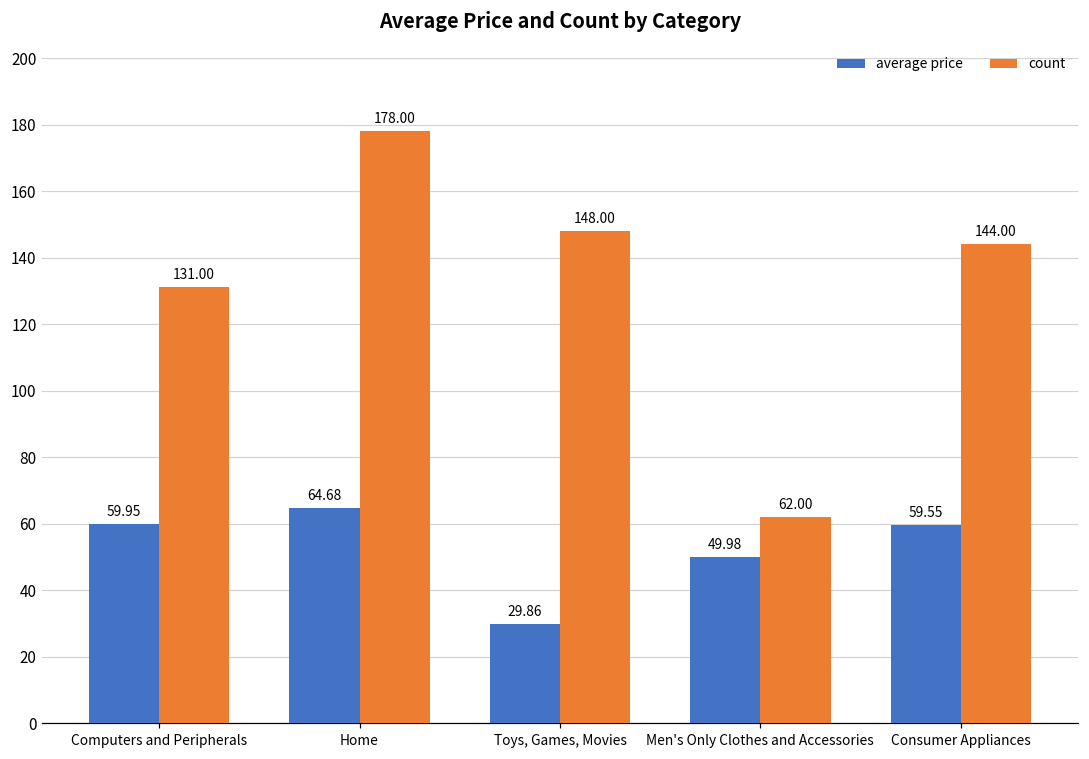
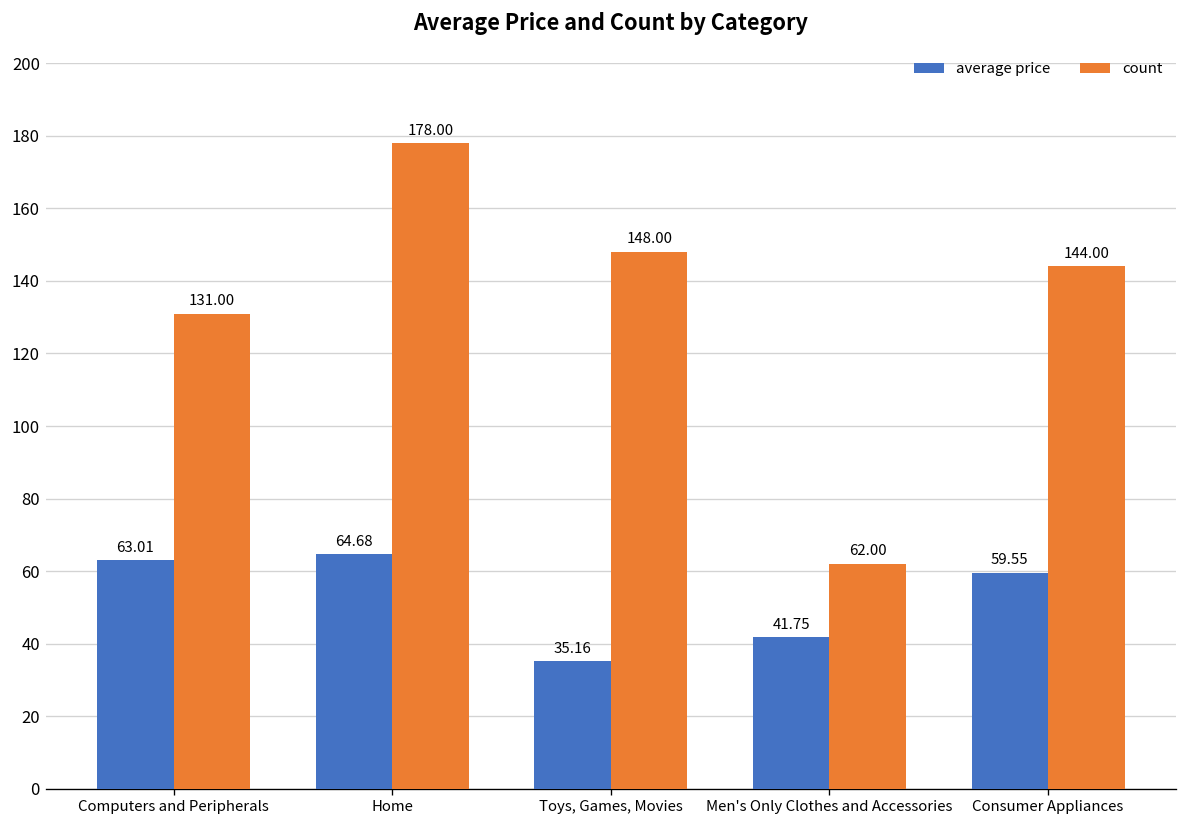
  {
    "average price": {
-     "Computers and Peripherals": 59.95,
+     "Computers and Peripherals": 63.01,
      "Home": 64.68,
-     "Toys, Games, Movies": 29.86,
-     "Men's Only Clothes and Accessories": 49.98,
+     "Toys, Games, Movies": 35.16,
+     "Men's Only Clothes and Accessories": 41.75,
      "Consumer Appliances": 59.55
    },
    "count": {
      "Computers and Peripherals": 131.00,
      "Home": 178.00,
      "Toys, Games, Movies": 148.00,
      "Men's Only Clothes and Accessories": 62.00,
      "Consumer Appliances": 144.00
    }
  }
